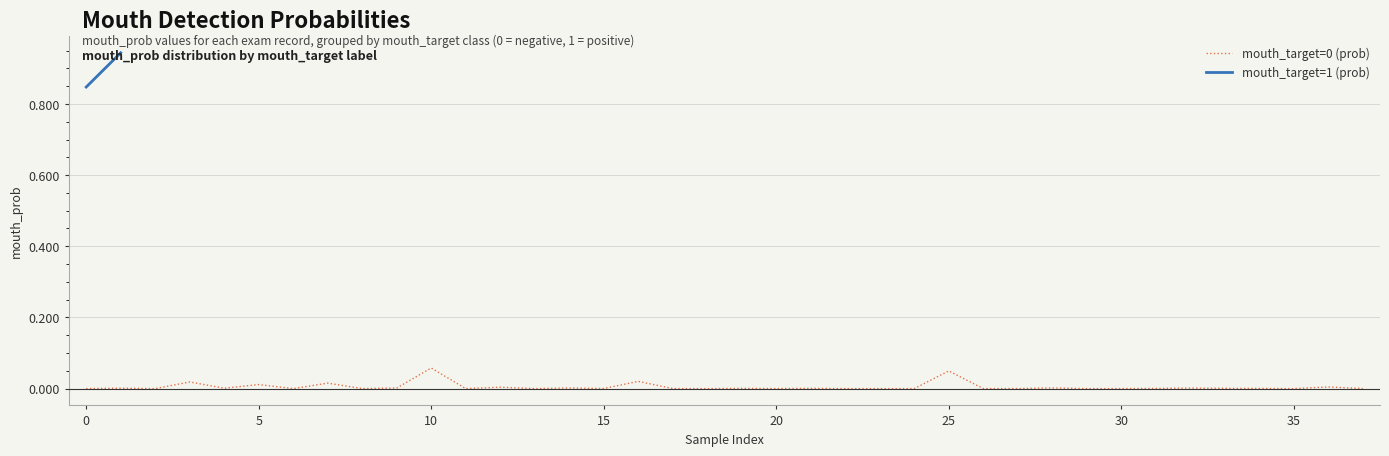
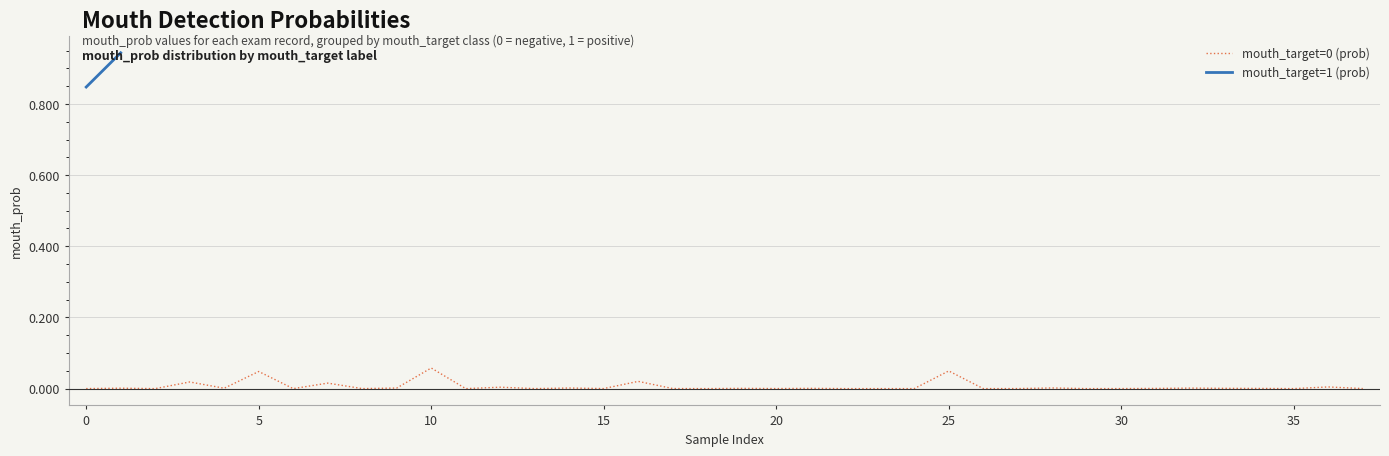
  {
    "mouth_target=0 (prob)": {
      "0": 0.00,
-     "5": 0.01,
+     "5": 0.05,
      "10": 0.06,
      "15": 0.00,
      "20": 0.00,
      "25": 0.05,
      "30": 0.00,
      "35": 0.00
    },
    "mouth_target=1 (prob)": {
      "0": 0.85
    }
  }
